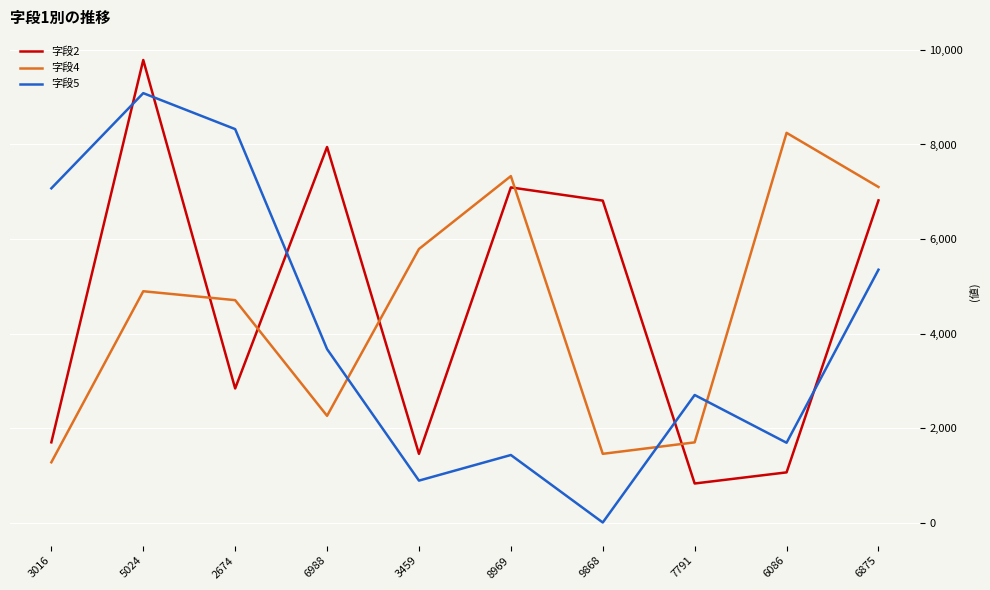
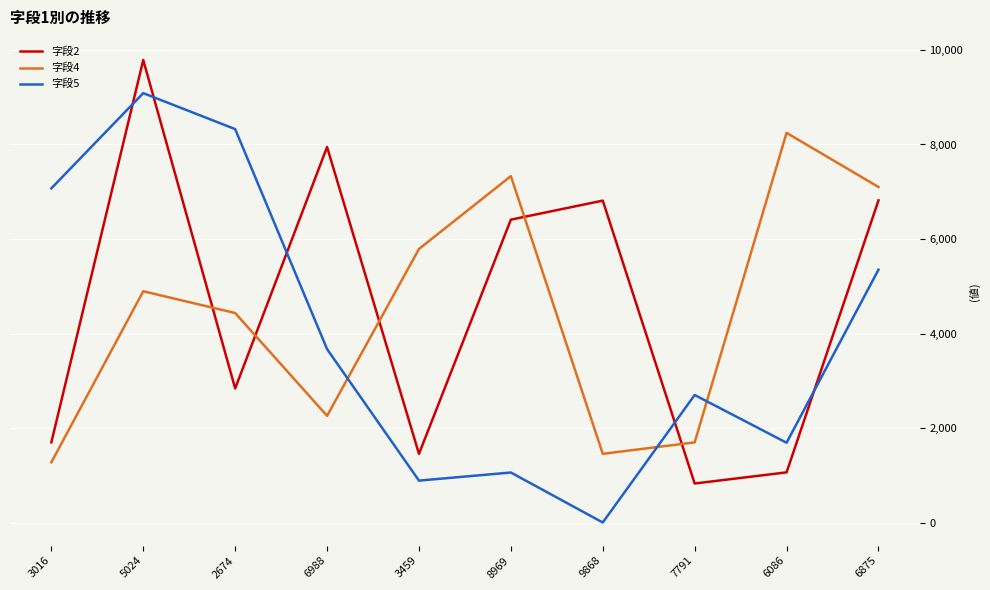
  {
    "字段2": {
      "3016": "1,700",
      "5024": "9,800",
      "2674": "2,800",
      "6988": "7,900",
      "3459": "1,500",
-     "8969": "7,100",
+     "8969": "6,400",
      "9868": "6,800",
      "7791": "800",
      "6086": "1,100",
      "6875": "6,800"
    },
    "字段4": {
      "3016": "1,300",
      "5024": "4,900",
-     "2674": "4,700",
+     "2674": "4,400",
      "6988": "2,300",
      "3459": "5,800",
      "8969": "7,300",
      "9868": "1,500",
      "7791": "1,700",
      "6086": "8,200",
      "6875": "7,100"
    },
    "字段5": {
      "3016": "7,100",
      "5024": "9,100",
      "2674": "8,300",
      "6988": "3,700",
      "3459": "900",
-     "8969": "1,400",
+     "8969": "1,100",
      "9868": "0",
      "7791": "2,700",
      "6086": "1,700",
      "6875": "5,400"
    }
  }
